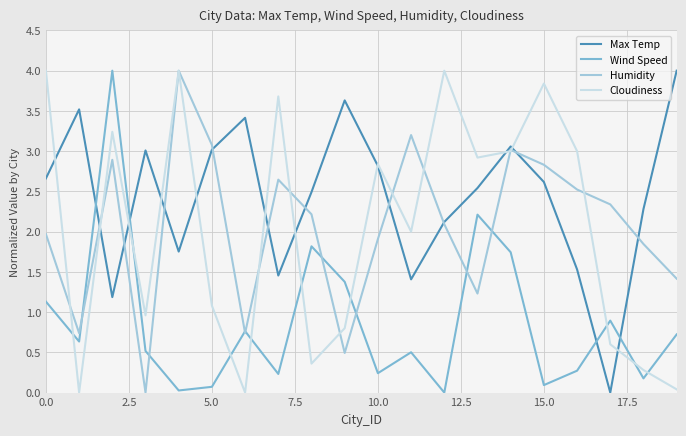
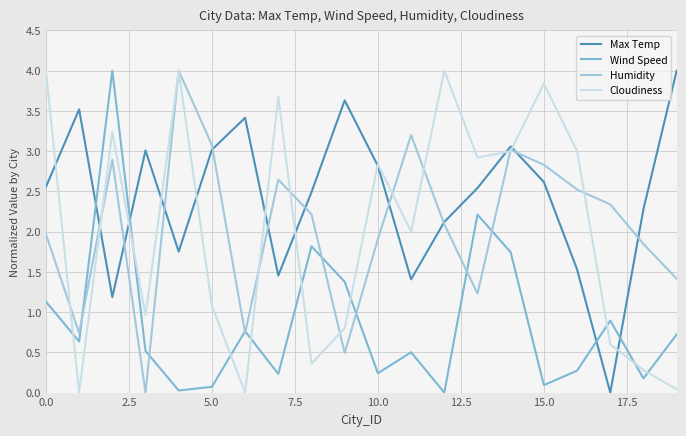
  {
    "Max Temp": {
-     "0.0": 2.7,
+     "0.0": 2.6,
      "5.0": 3.0,
      "15.0": 2.6
    }
  }
